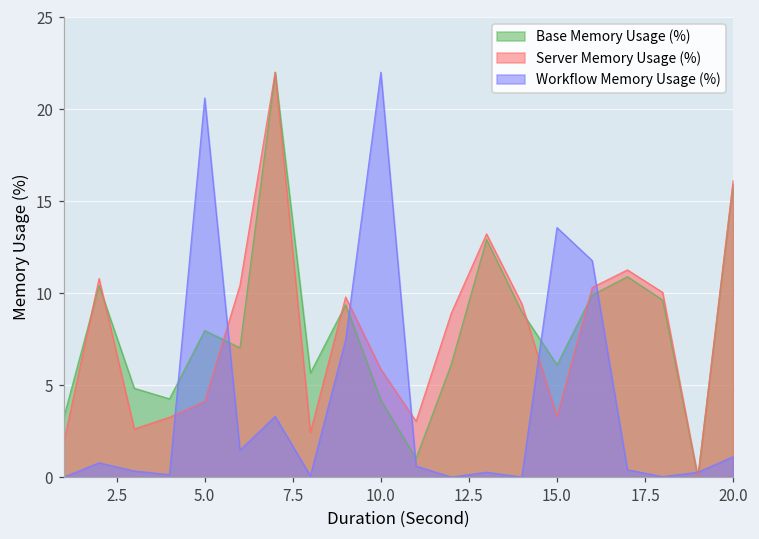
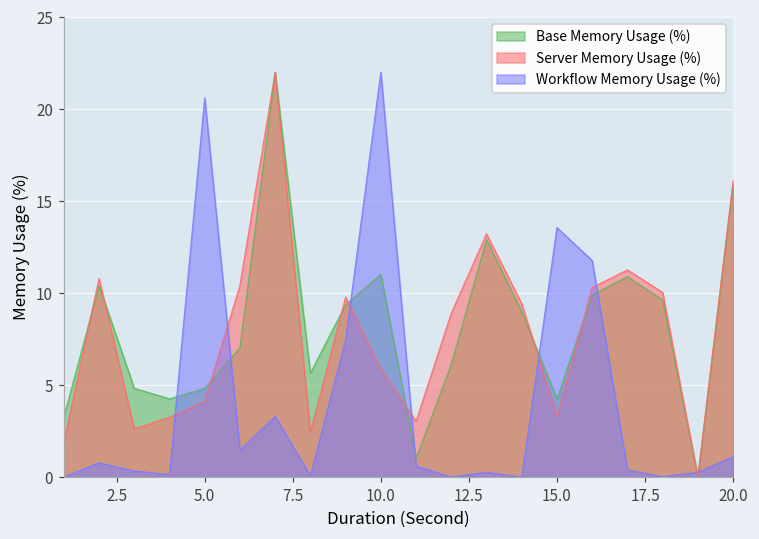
  {
    "Base Memory Usage (%)": {
-     "5.0": 8.0,
-     "10.0": 4.2,
-     "15.0": 6.1,
+     "5.0": 4.8,
+     "10.0": 11.0,
+     "15.0": 4.2,
      "20.0": 15.9
    },
    "Server Memory Usage (%)": {
      "5.0": 4.1,
      "10.0": 5.9,
      "15.0": 3.3,
      "20.0": 16.1
    },
    "Workflow Memory Usage (%)": {
      "5.0": 20.6,
      "10.0": 22.0,
      "15.0": 13.6,
      "20.0": 1.1
    }
  }
